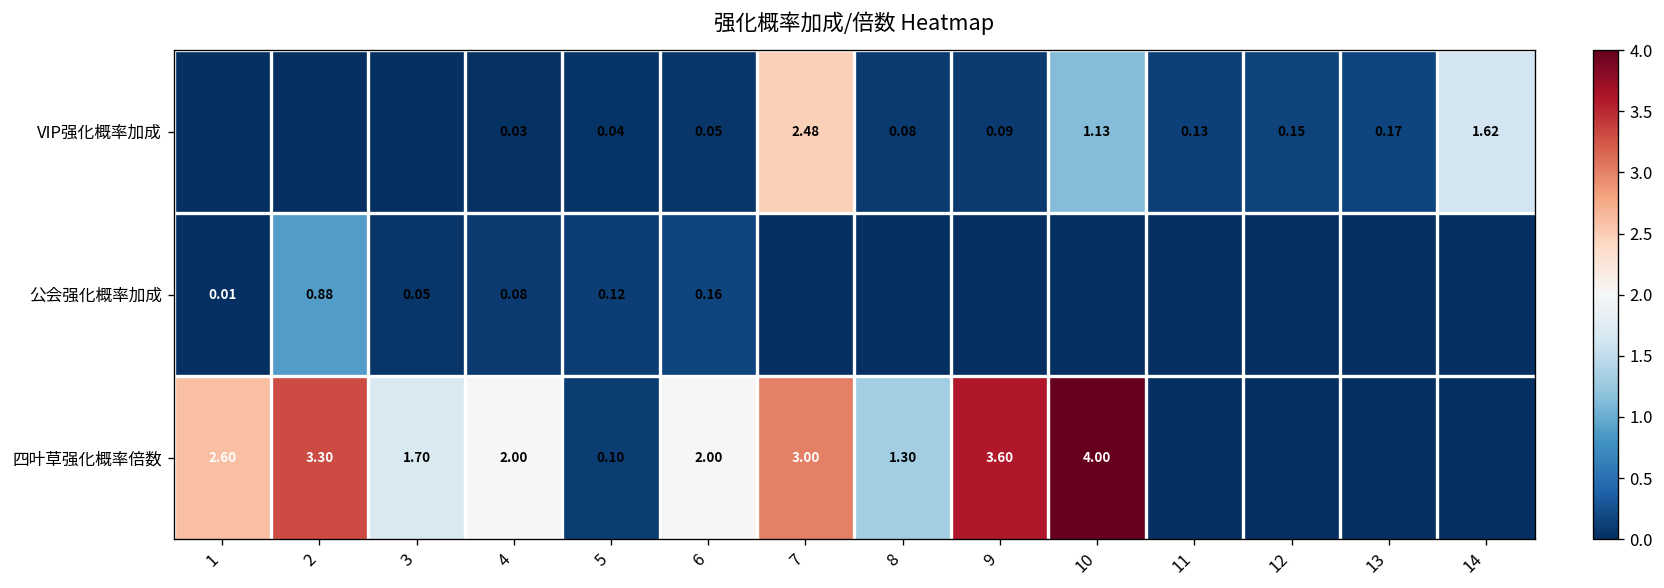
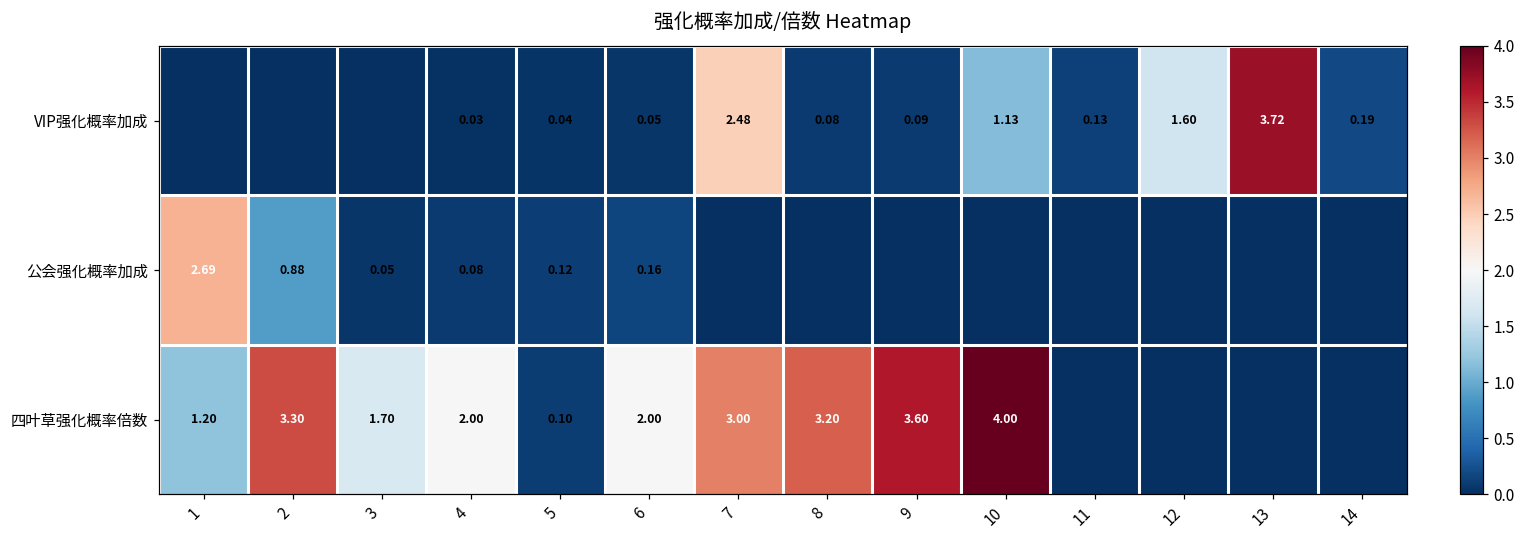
  {
    "VIP强化概率加成": {
      "4": 0.03,
      "5": 0.04,
      "6": 0.05,
      "7": 2.48,
      "8": 0.08,
      "9": 0.09,
      "10": 1.13,
      "11": 0.13,
-     "12": 0.15,
-     "13": 0.17,
-     "14": 1.62
+     "12": 1.60,
+     "13": 3.72,
+     "14": 0.19
    },
    "公会强化概率加成": {
-     "1": 0.01,
+     "1": 2.69,
      "2": 0.88,
      "3": 0.05,
      "4": 0.08,
      "5": 0.12,
      "6": 0.16
    },
    "四叶草强化概率倍数": {
-     "1": 2.60,
+     "1": 1.20,
      "2": 3.30,
      "3": 1.70,
      "4": 2.00,
      "5": 0.10,
      "6": 2.00,
      "7": 3.00,
-     "8": 1.30,
+     "8": 3.20,
      "9": 3.60,
      "10": 4.00
    }
  }
